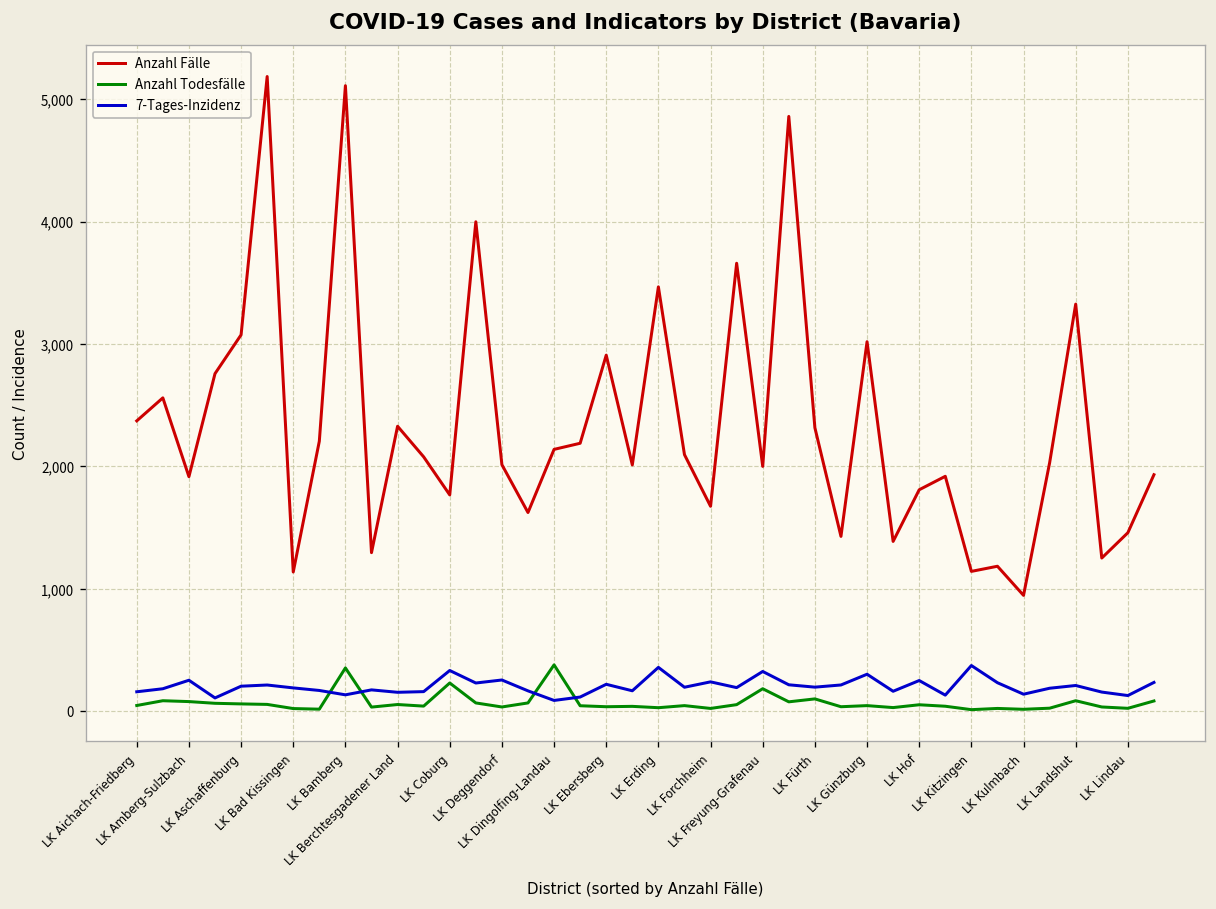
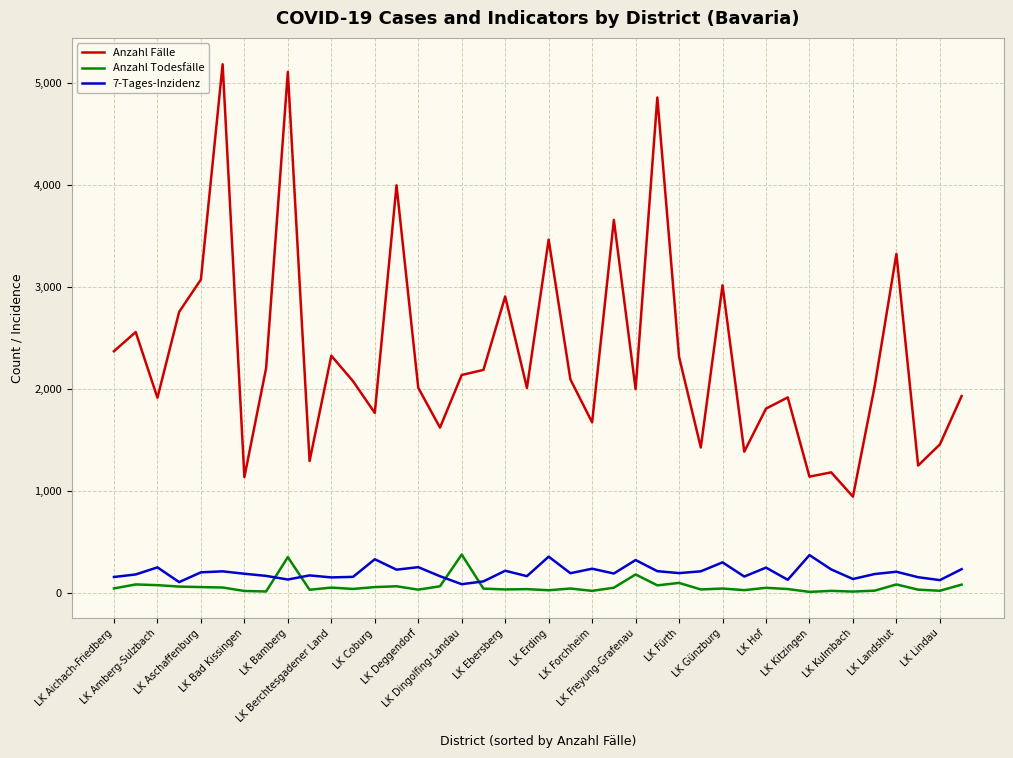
  {
    "Anzahl Fälle": {
      "LK Aichach-Friedberg": "2,370",
      "LK Amberg-Sulzbach": "1,920",
      "LK Aschaffenburg": "3,080",
      "LK Bad Kissingen": "1,140",
      "LK Bamberg": "5,110",
      "LK Berchtesgadener Land": "2,330",
      "LK Coburg": "1,770",
      "LK Deggendorf": "2,010",
      "LK Dingolfing-Landau": "2,140",
      "LK Ebersberg": "2,910",
      "LK Erding": "3,470",
      "LK Forchheim": "1,670",
      "LK Freyung-Grafenau": "2,000",
      "LK Fürth": "2,320",
      "LK Günzburg": "3,020",
      "LK Hof": "1,810",
      "LK Kitzingen": "1,140",
      "LK Kulmbach": "950",
      "LK Landshut": "3,330",
      "LK Lindau": "1,460"
    },
    "Anzahl Todesfälle": {
      "LK Aichach-Friedberg": "50",
      "LK Amberg-Sulzbach": "80",
      "LK Aschaffenburg": "60",
      "LK Bad Kissingen": "20",
      "LK Bamberg": "350",
      "LK Berchtesgadener Land": "50",
-     "LK Coburg": "230",
+     "LK Coburg": "60",
      "LK Deggendorf": "30",
      "LK Dingolfing-Landau": "380",
      "LK Ebersberg": "40",
      "LK Erding": "30",
      "LK Forchheim": "20",
      "LK Freyung-Grafenau": "180",
      "LK Fürth": "100",
      "LK Günzburg": "50",
      "LK Hof": "50",
      "LK Kitzingen": "10",
      "LK Kulmbach": "20",
      "LK Landshut": "90",
      "LK Lindau": "20"
    },
    "7-Tages-Inzidenz": {
      "LK Aichach-Friedberg": "160",
      "LK Amberg-Sulzbach": "250",
      "LK Aschaffenburg": "200",
      "LK Bad Kissingen": "190",
      "LK Bamberg": "130",
      "LK Berchtesgadener Land": "150",
      "LK Coburg": "330",
      "LK Deggendorf": "250",
      "LK Dingolfing-Landau": "90",
      "LK Ebersberg": "220",
      "LK Erding": "360",
      "LK Forchheim": "240",
      "LK Freyung-Grafenau": "320",
      "LK Fürth": "200",
      "LK Günzburg": "300",
      "LK Hof": "250",
      "LK Kitzingen": "370",
      "LK Kulmbach": "140",
      "LK Landshut": "210",
      "LK Lindau": "130"
    }
  }
